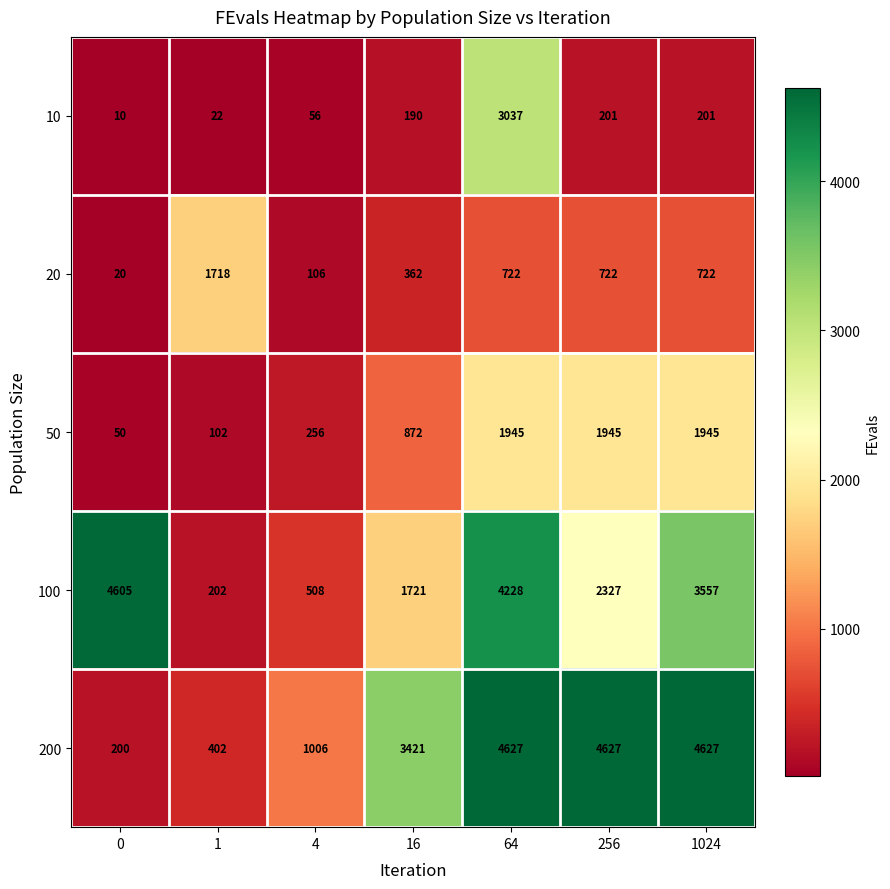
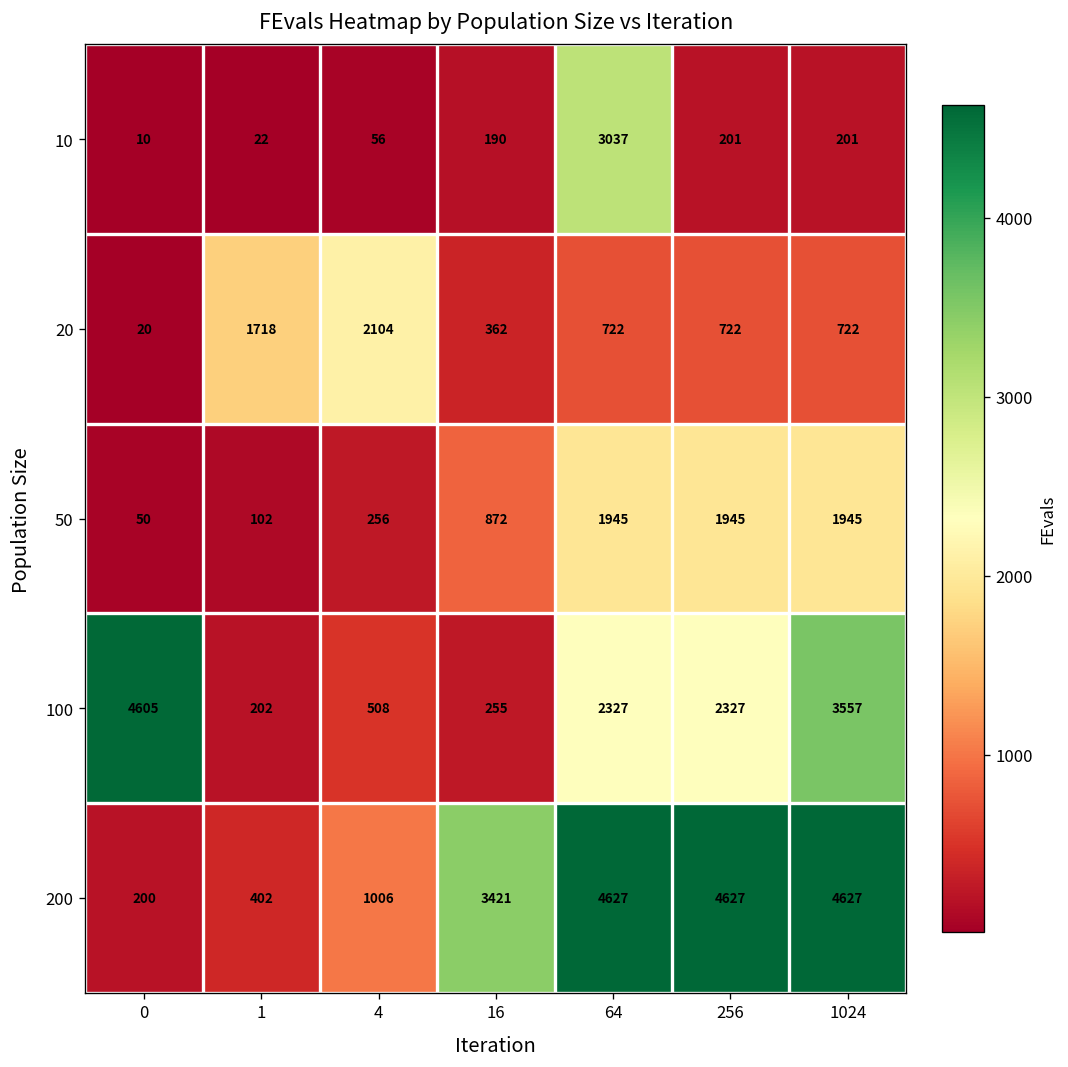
  {
    "10": {
      "0": 10,
      "1": 22,
      "4": 56,
      "16": 190,
      "64": 3037,
      "256": 201,
      "1024": 201
    },
    "20": {
      "0": 20,
      "1": 1718,
-     "4": 106,
+     "4": 2104,
      "16": 362,
      "64": 722,
      "256": 722,
      "1024": 722
    },
    "50": {
      "0": 50,
      "1": 102,
      "4": 256,
      "16": 872,
      "64": 1945,
      "256": 1945,
      "1024": 1945
    },
    "100": {
      "0": 4605,
      "1": 202,
      "4": 508,
-     "16": 1721,
-     "64": 4228,
+     "16": 255,
+     "64": 2327,
      "256": 2327,
      "1024": 3557
    },
    "200": {
      "0": 200,
      "1": 402,
      "4": 1006,
      "16": 3421,
      "64": 4627,
      "256": 4627,
      "1024": 4627
    }
  }
